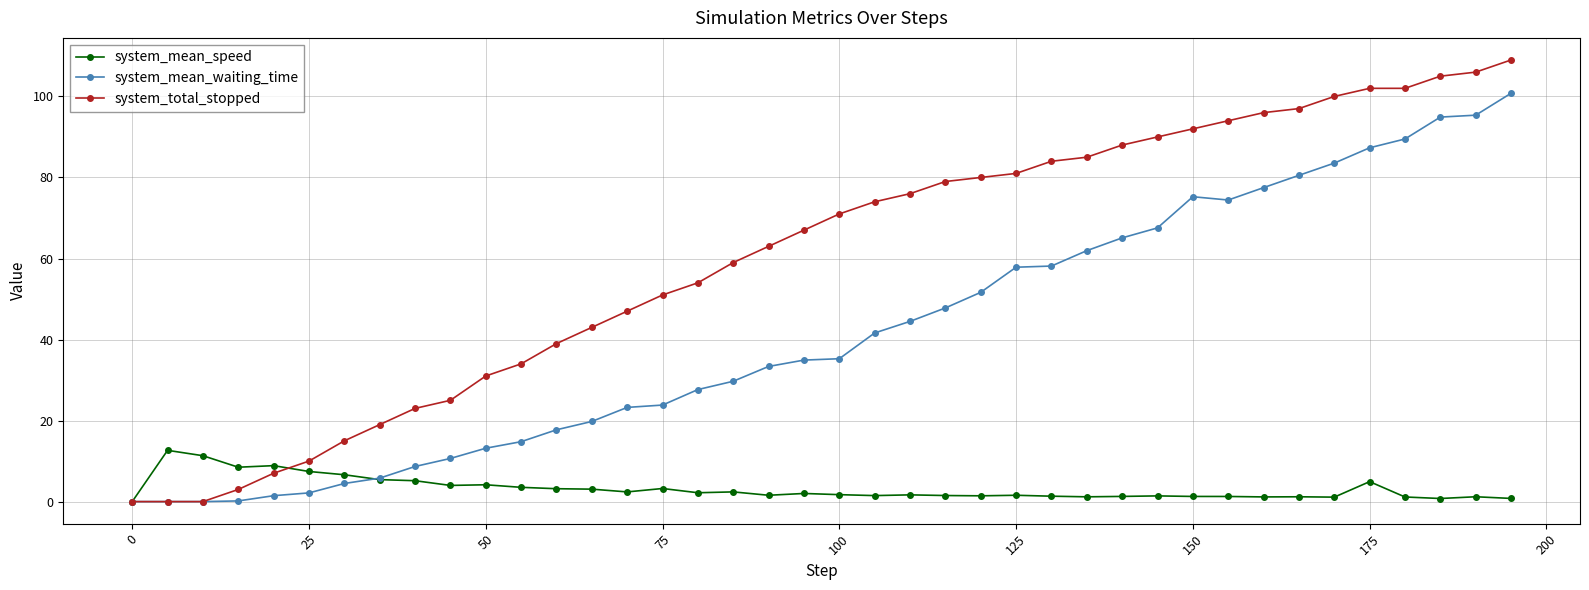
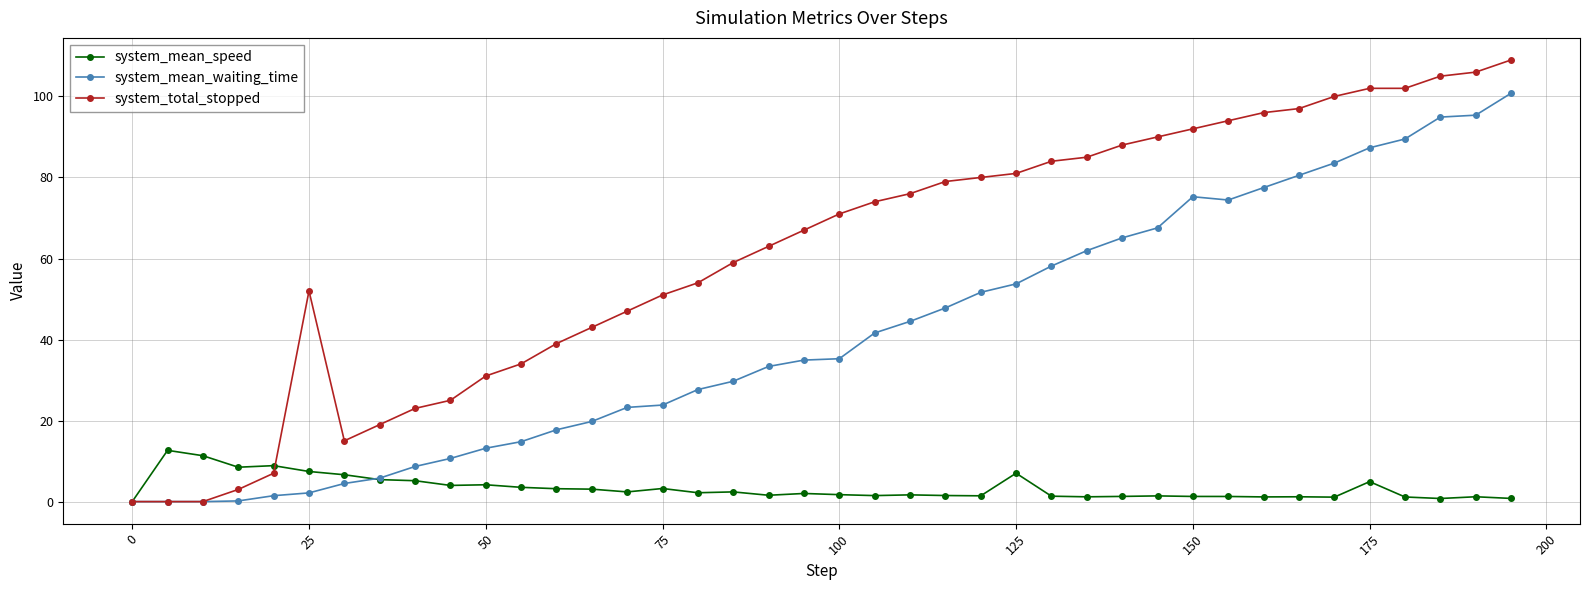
  {
    "system_mean_speed": {
      "25": 7,
      "50": 4,
      "75": 3,
      "100": 2,
-     "125": 2,
+     "125": 7,
      "150": 1,
      "175": 5
    },
    "system_mean_waiting_time": {
      "25": 2,
      "50": 13,
      "75": 24,
      "100": 35,
-     "125": 58,
+     "125": 54,
      "150": 75,
      "175": 87
    },
    "system_total_stopped": {
-     "25": 10,
+     "25": 52,
      "50": 31,
      "75": 51,
      "100": 71,
      "125": 81,
      "150": 92,
      "175": 102
    }
  }
